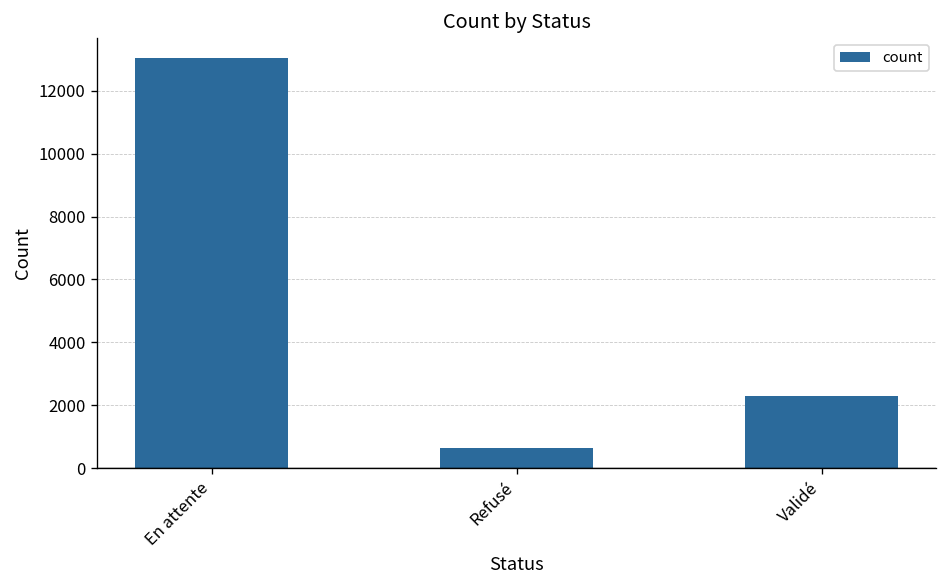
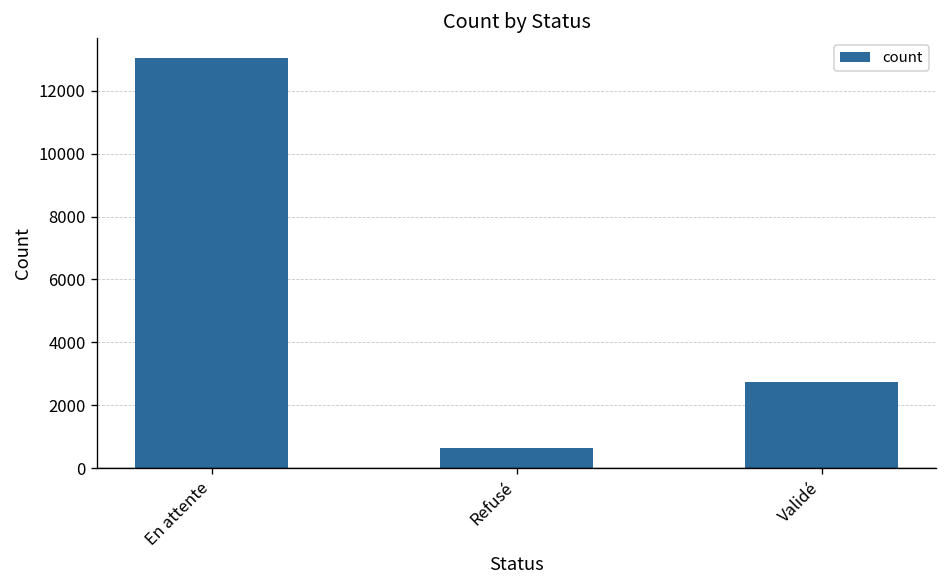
  {
    "En attente": 13000,
    "Refusé": 600,
-   "Validé": 2300
+   "Validé": 2700
  }
